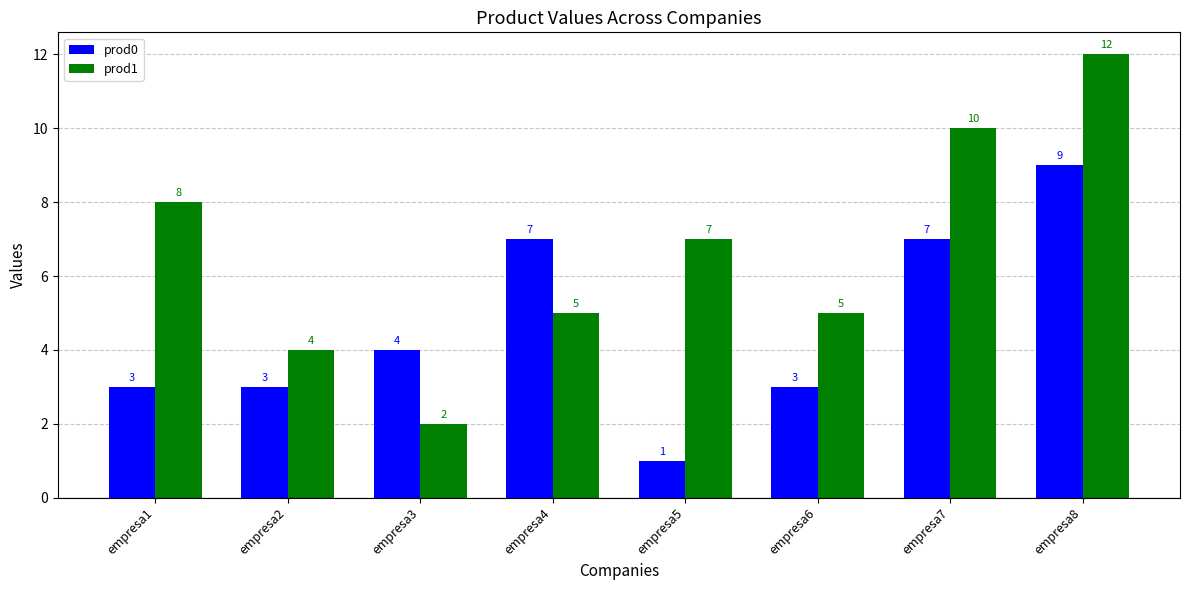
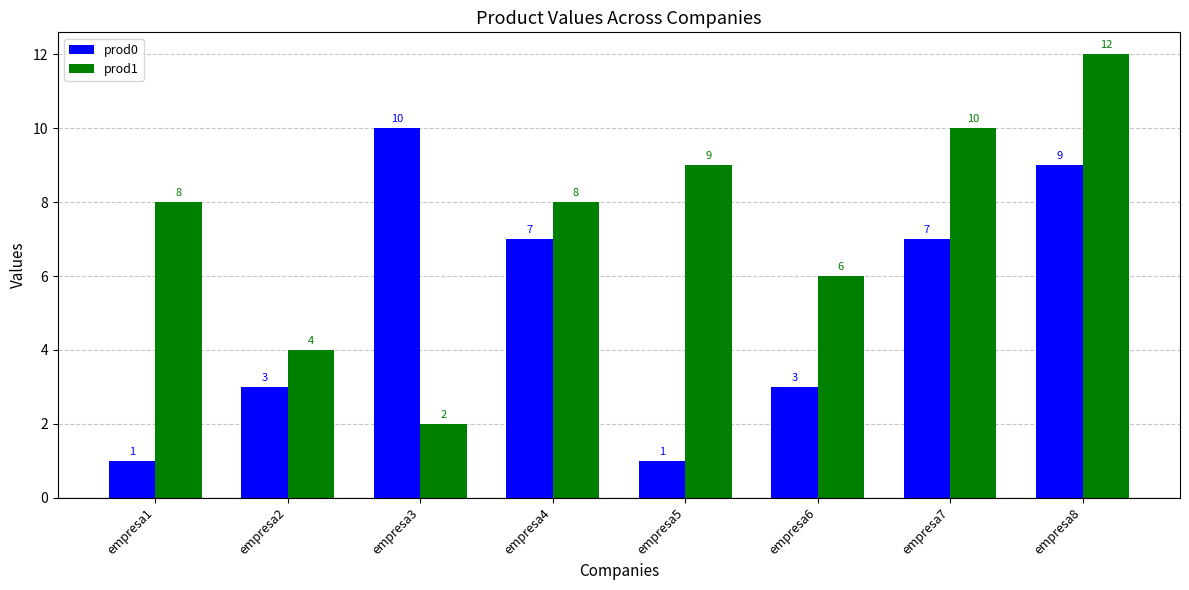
  {
    "prod0": {
-     "empresa1": 3,
+     "empresa1": 1,
      "empresa2": 3,
-     "empresa3": 4,
+     "empresa3": 10,
      "empresa4": 7,
      "empresa5": 1,
      "empresa6": 3,
      "empresa7": 7,
      "empresa8": 9
    },
    "prod1": {
      "empresa1": 8,
      "empresa2": 4,
      "empresa3": 2,
-     "empresa4": 5,
-     "empresa5": 7,
-     "empresa6": 5,
+     "empresa4": 8,
+     "empresa5": 9,
+     "empresa6": 6,
      "empresa7": 10,
      "empresa8": 12
    }
  }
